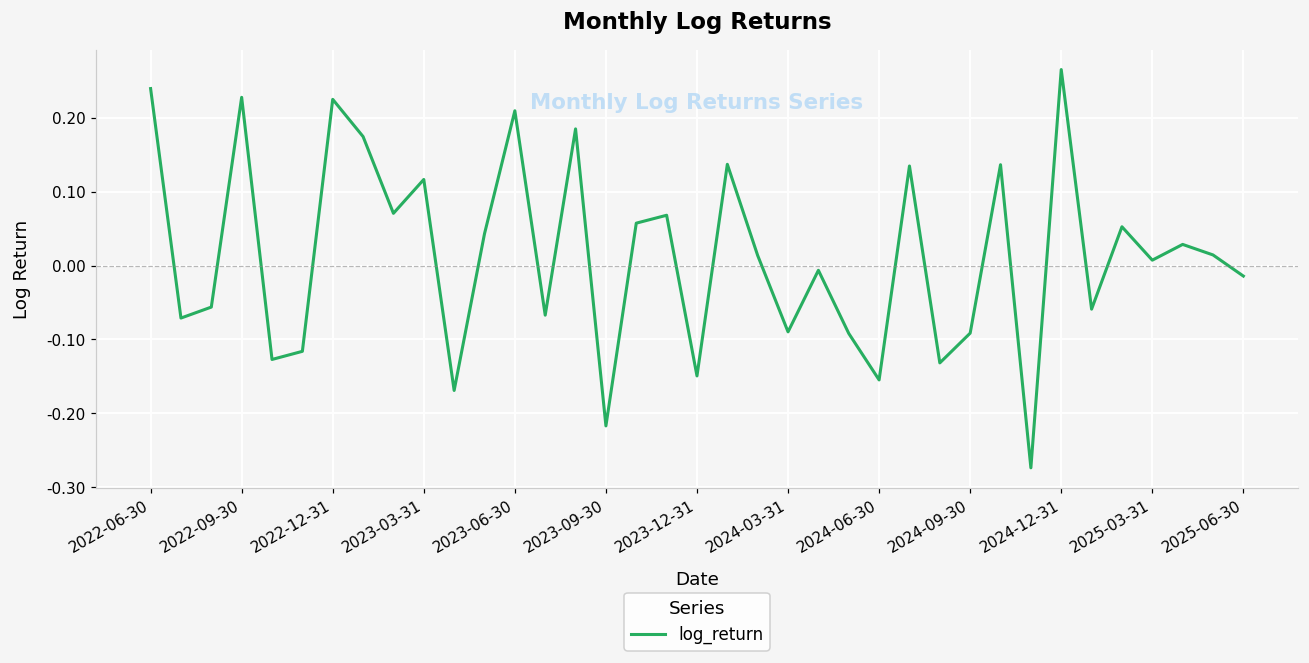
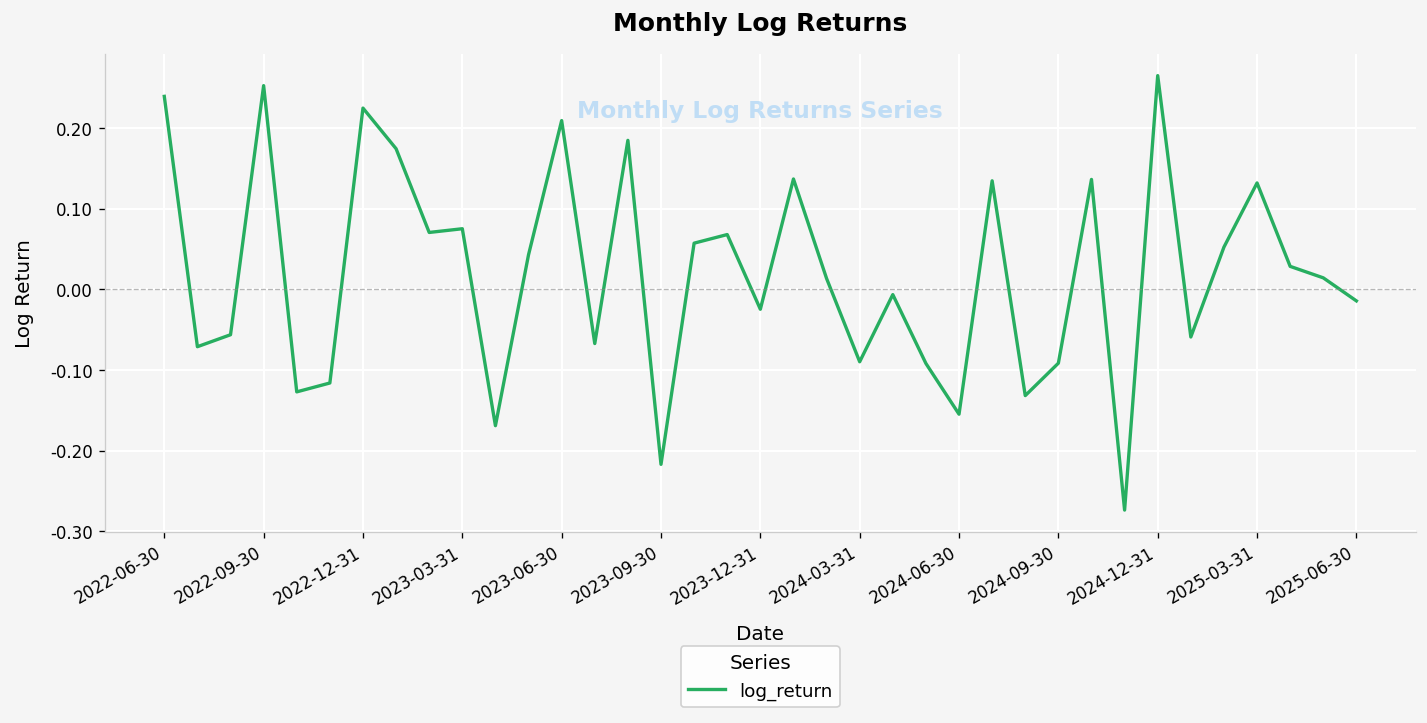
  {
    "2022-06-30": 0.24,
-   "2022-09-30": 0.23,
+   "2022-09-30": 0.25,
    "2022-12-31": 0.22,
-   "2023-03-31": 0.12,
+   "2023-03-31": 0.08,
    "2023-06-30": 0.21,
    "2023-09-30": -0.22,
-   "2023-12-31": -0.15,
+   "2023-12-31": -0.02,
    "2024-03-31": -0.09,
    "2024-06-30": -0.15,
    "2024-09-30": -0.09,
    "2024-12-31": 0.27,
-   "2025-03-31": 0.01,
+   "2025-03-31": 0.13,
    "2025-06-30": -0.01
  }
